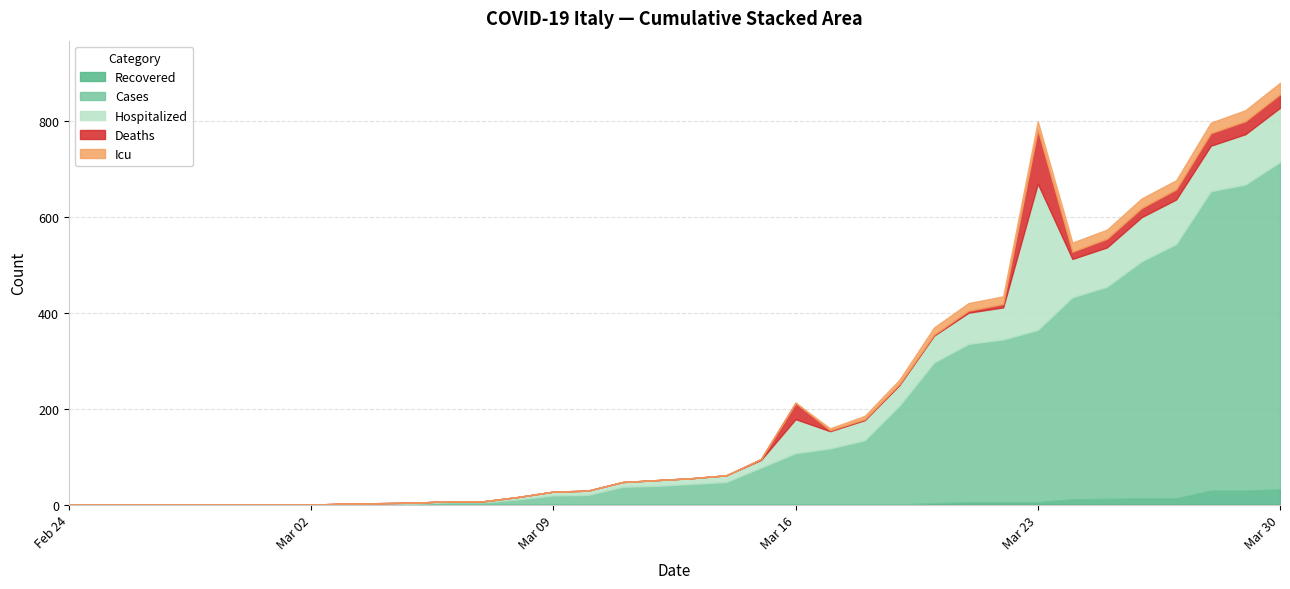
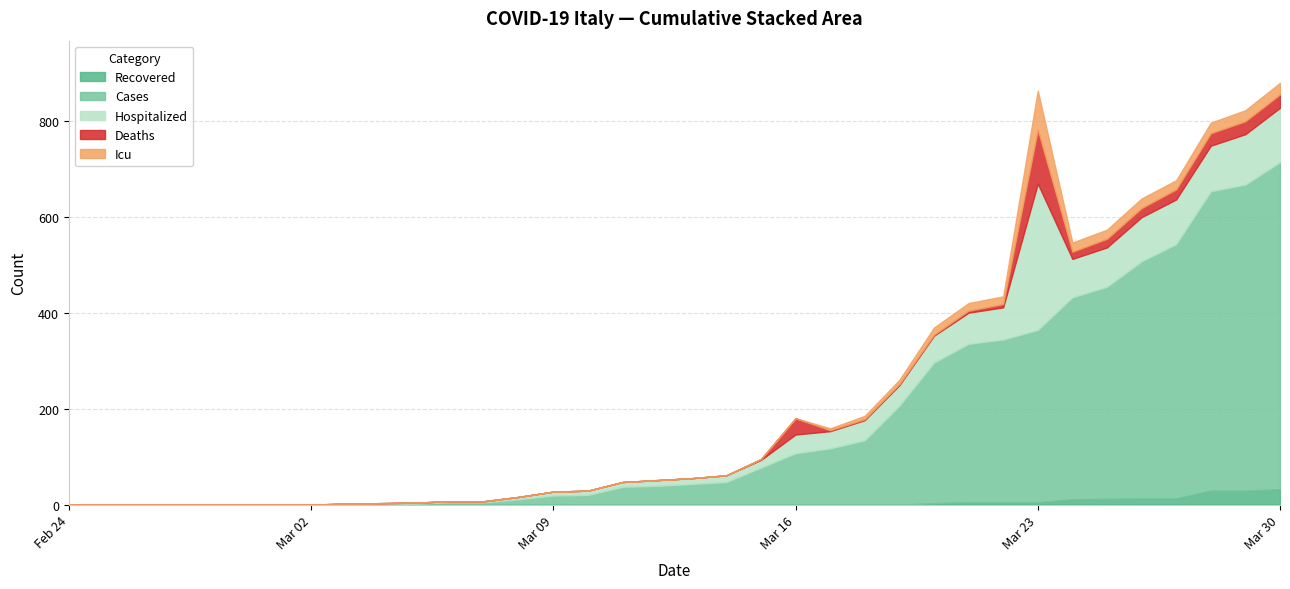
  {
    "Hospitalized": {
-     "Mar 16": 70,
+     "Mar 16": 40,
      "Mar 23": 310,
      "Mar 30": 110
    },
    "Deaths": {
      "Mar 23": 110,
      "Mar 30": 30
    },
    "Icu": {
-     "Mar 23": 20,
+     "Mar 23": 80,
      "Mar 30": 20
    }
  }
